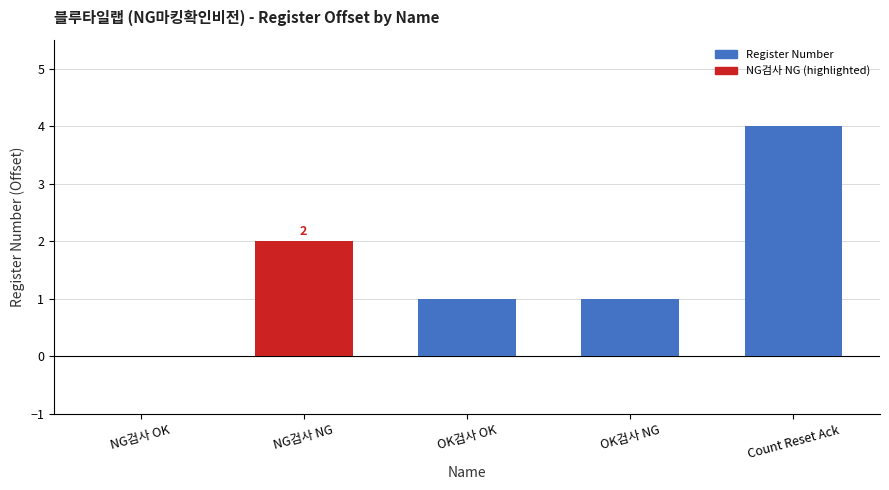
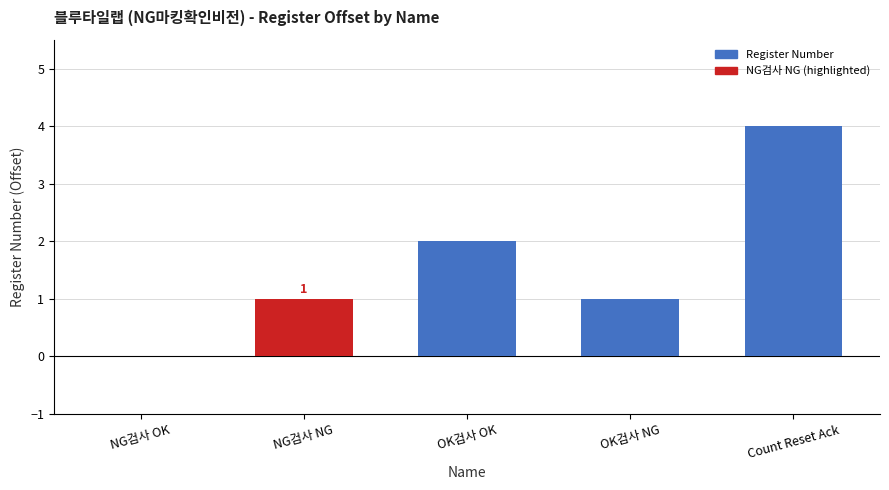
  {
-   "NG검사 NG": 2,
-   "OK검사 OK": 1
+   "NG검사 NG": 1,
+   "OK검사 OK": 2
  }
